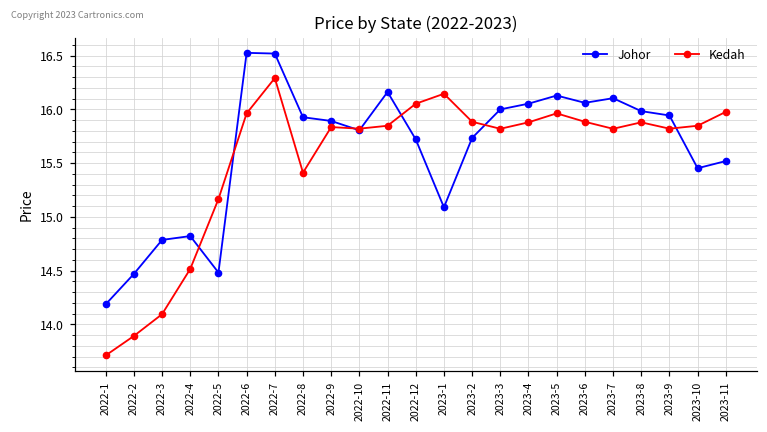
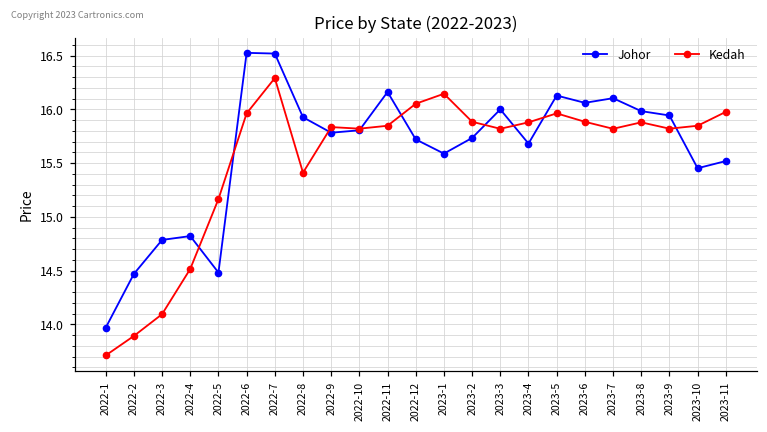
  {
    "Johor": {
-     "2022-1": 14.2,
+     "2022-1": 14.0,
      "2022-2": 14.5,
      "2022-3": 14.8,
      "2022-4": 14.8,
      "2022-5": 14.5,
      "2022-6": 16.5,
      "2022-7": 16.5,
      "2022-8": 15.9,
-     "2022-9": 15.9,
+     "2022-9": 15.8,
      "2022-11": 16.2,
      "2022-12": 15.7,
-     "2023-1": 15.1,
+     "2023-1": 15.6,
      "2023-2": 15.7,
      "2023-3": 16.0,
-     "2023-4": 16.1,
+     "2023-4": 15.7,
      "2023-5": 16.1,
      "2023-6": 16.1,
      "2023-7": 16.1,
      "2023-8": 16.0,
      "2023-9": 15.9,
      "2023-10": 15.5,
      "2023-11": 15.5
    },
    "Kedah": {
      "2022-1": 13.7,
      "2022-2": 13.9,
      "2022-3": 14.1,
      "2022-4": 14.5,
      "2022-5": 15.2,
      "2022-6": 16.0,
      "2022-7": 16.3,
      "2022-8": 15.4,
      "2022-9": 15.8,
      "2022-11": 15.8,
      "2022-12": 16.1,
      "2023-1": 16.1,
      "2023-2": 15.9,
      "2023-3": 15.8,
      "2023-4": 15.9,
      "2023-5": 16.0,
      "2023-6": 15.9,
      "2023-7": 15.8,
      "2023-8": 15.9,
      "2023-9": 15.8,
      "2023-10": 15.8,
      "2023-11": 16.0
    }
  }
